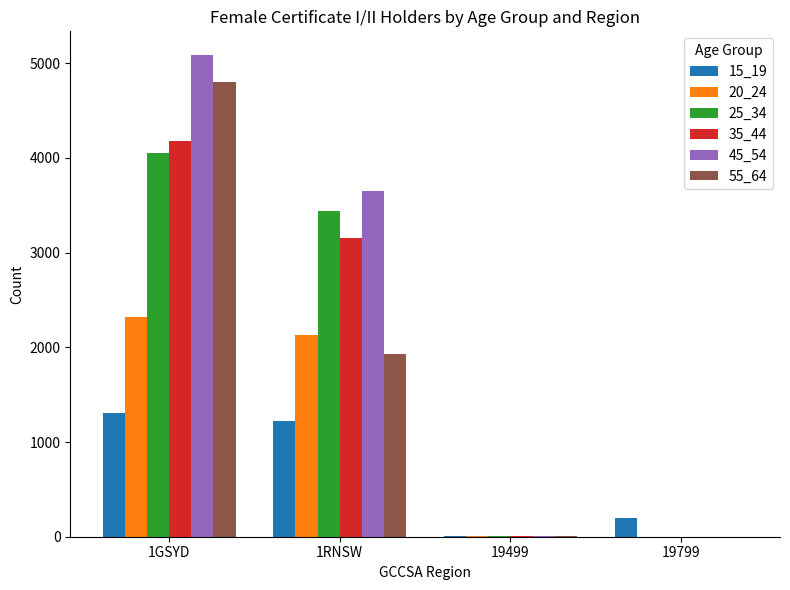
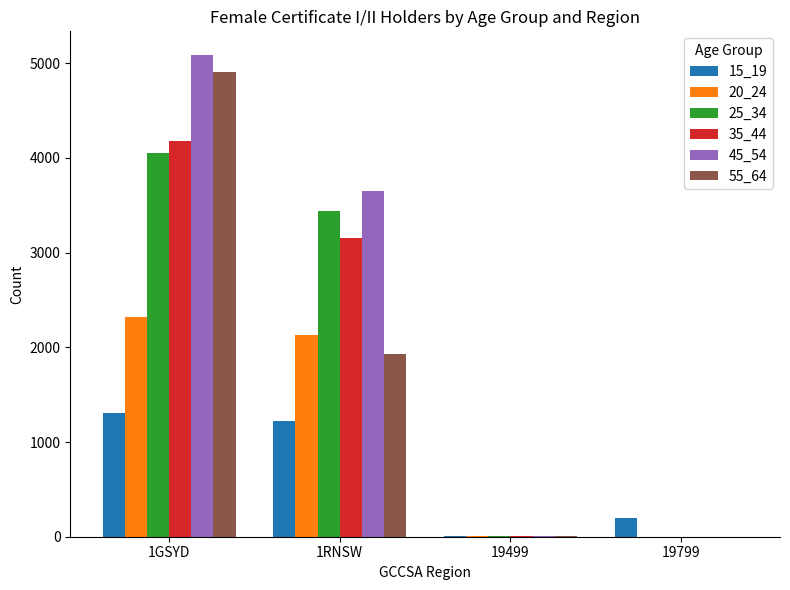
  {
    "15_19": {
      "1GSYD": 1300,
      "1RNSW": 1200,
      "19799": 200
    },
    "20_24": {
      "1GSYD": 2300,
      "1RNSW": 2100,
      "19799": 0
    },
    "25_34": {
      "1GSYD": 4100,
      "1RNSW": 3400,
      "19799": 0
    },
    "35_44": {
      "1GSYD": 4200,
      "1RNSW": 3200,
      "19799": 0
    },
    "45_54": {
      "1GSYD": 5100,
      "1RNSW": 3700,
      "19799": 0
    },
    "55_64": {
-     "1GSYD": 4800,
+     "1GSYD": 4900,
      "1RNSW": 1900,
      "19799": 0
    }
  }
